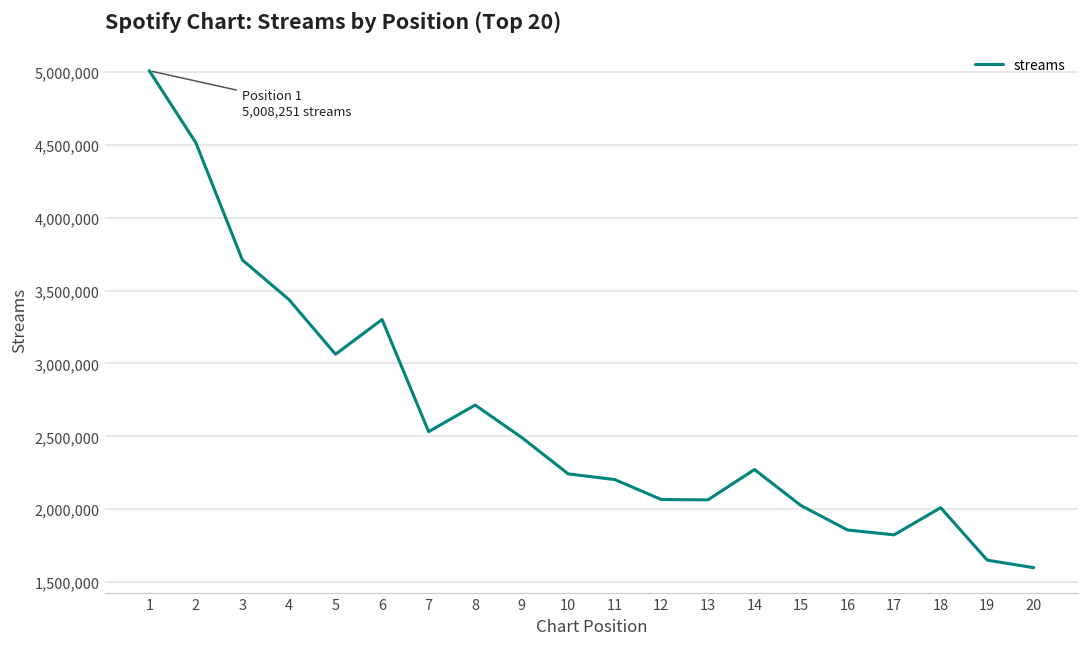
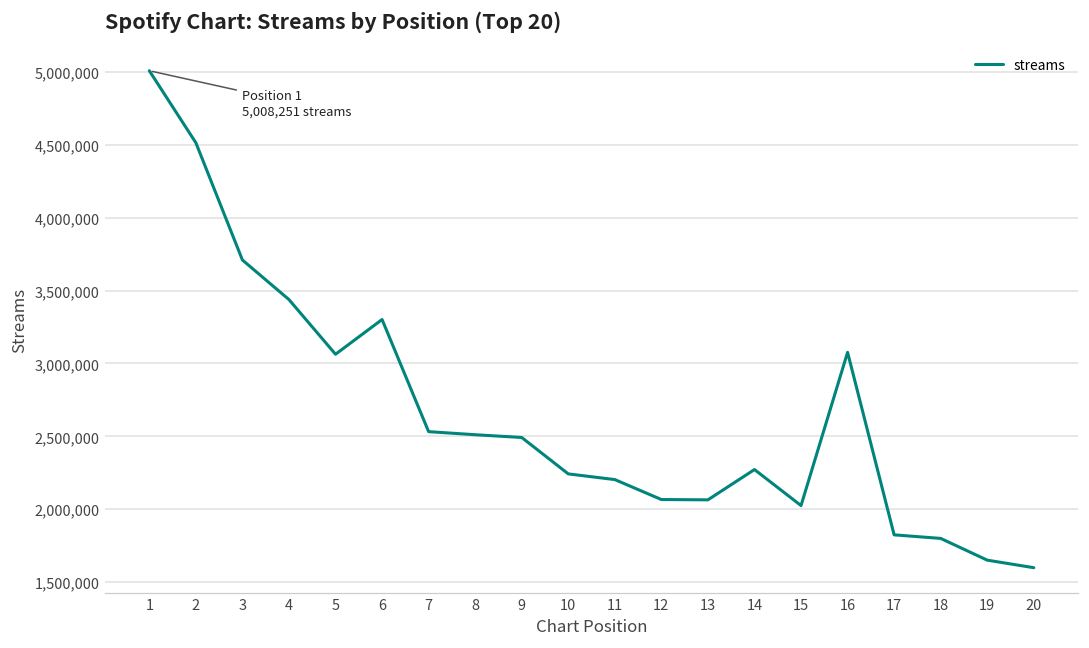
  {
    "2": "4,510,000",
    "3": "3,710,000",
    "4": "3,440,000",
    "5": "3,060,000",
    "6": "3,300,000",
    "7": "2,530,000",
-   "8": "2,710,000",
+   "8": "2,510,000",
    "9": "2,490,000",
    "10": "2,240,000",
    "11": "2,200,000",
    "12": "2,070,000",
    "13": "2,060,000",
    "14": "2,270,000",
    "15": "2,020,000",
-   "16": "1,860,000",
+   "16": "3,080,000",
    "17": "1,820,000",
-   "18": "2,010,000",
+   "18": "1,800,000",
    "19": "1,650,000",
    "20": "1,600,000"
  }
